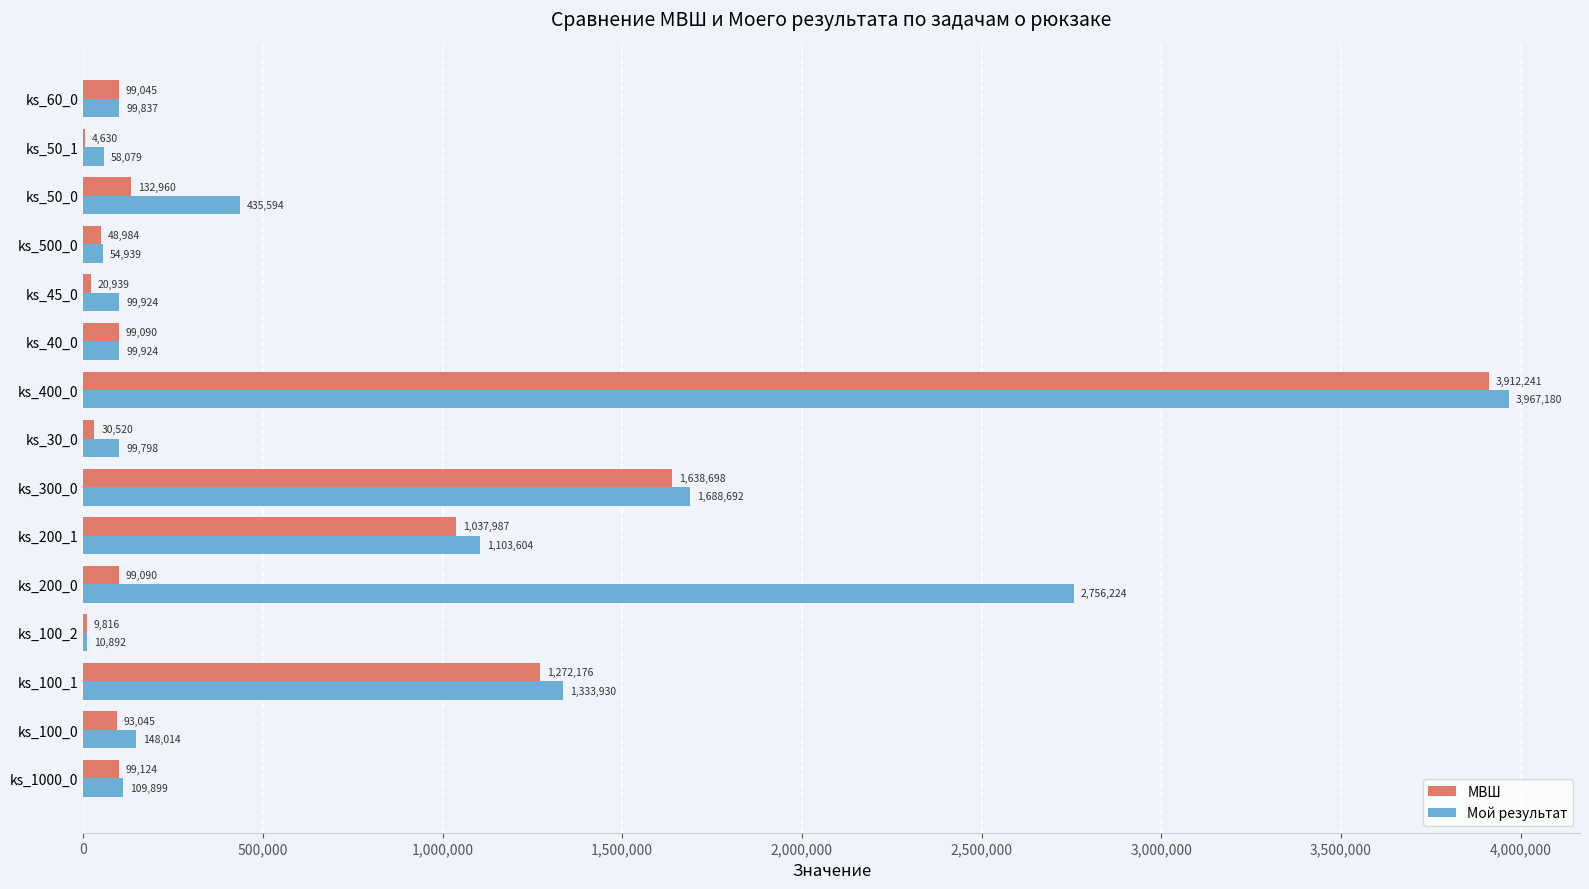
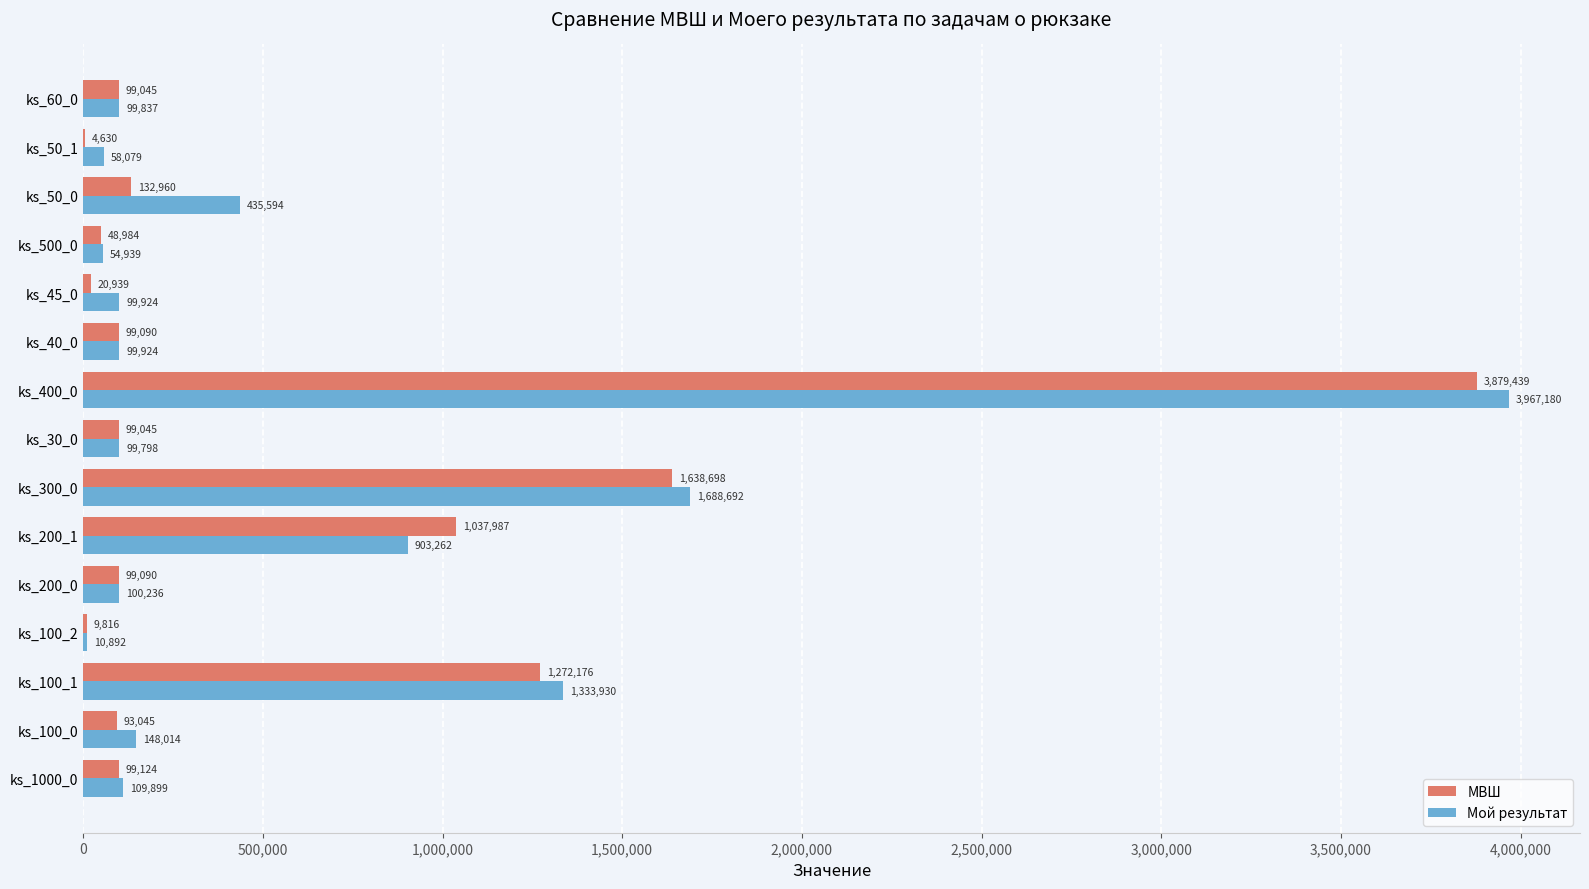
  {
    "МВШ": {
      "ks_60_0": "99,045",
      "ks_50_1": "4,630",
      "ks_50_0": "132,960",
      "ks_500_0": "48,984",
      "ks_45_0": "20,939",
      "ks_40_0": "99,090",
-     "ks_400_0": "3,912,241",
-     "ks_30_0": "30,520",
+     "ks_400_0": "3,879,439",
+     "ks_30_0": "99,045",
      "ks_300_0": "1,638,698",
      "ks_200_1": "1,037,987",
      "ks_200_0": "99,090",
      "ks_100_2": "9,816",
      "ks_100_1": "1,272,176",
      "ks_100_0": "93,045",
      "ks_1000_0": "99,124"
    },
    "Мой результат": {
      "ks_60_0": "99,837",
      "ks_50_1": "58,079",
      "ks_50_0": "435,594",
      "ks_500_0": "54,939",
      "ks_45_0": "99,924",
      "ks_40_0": "99,924",
      "ks_400_0": "3,967,180",
      "ks_30_0": "99,798",
      "ks_300_0": "1,688,692",
-     "ks_200_1": "1,103,604",
-     "ks_200_0": "2,756,224",
+     "ks_200_1": "903,262",
+     "ks_200_0": "100,236",
      "ks_100_2": "10,892",
      "ks_100_1": "1,333,930",
      "ks_100_0": "148,014",
      "ks_1000_0": "109,899"
    }
  }
